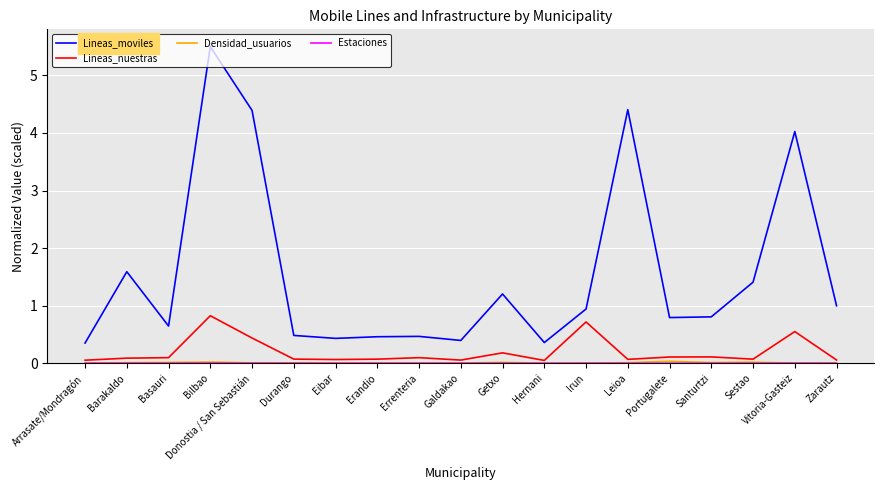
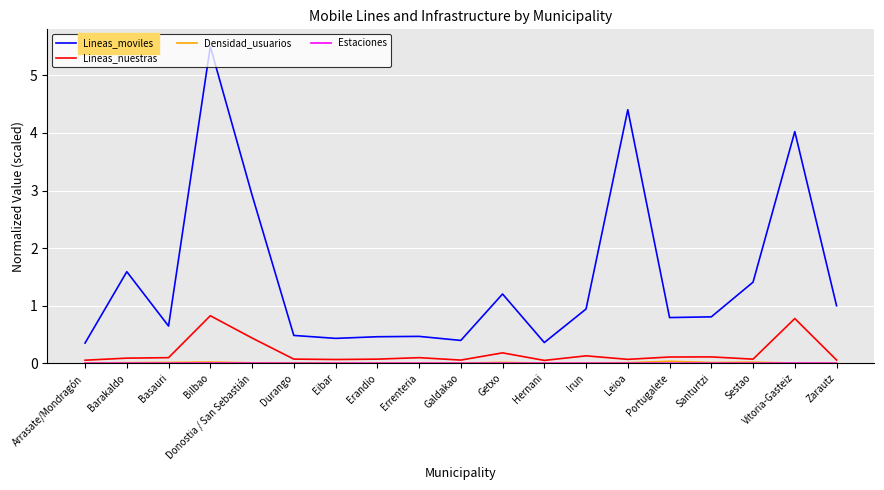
  {
    "Lineas_moviles": {
      "Arrasate/Mondragón": 0.4,
      "Barakaldo": 1.6,
      "Basauri": 0.6,
-     "Donostia / San Sebastián": 4.4,
+     "Donostia / San Sebastián": 2.9,
      "Durango": 0.5,
      "Eibar": 0.4,
      "Erandio": 0.5,
      "Errenteria": 0.5,
      "Galdakao": 0.4,
      "Getxo": 1.2,
      "Hernani": 0.4,
      "Irun": 0.9,
      "Leioa": 4.4,
      "Portugalete": 0.8,
      "Santurtzi": 0.8,
      "Sestao": 1.4,
      "Vitoria-Gasteiz": 4.0,
      "Zarautz": 1.0
    },
    "Lineas_nuestras": {
      "Arrasate/Mondragón": 0.1,
      "Barakaldo": 0.1,
      "Basauri": 0.1,
      "Bilbao": 0.8,
      "Donostia / San Sebastián": 0.4,
      "Durango": 0.1,
      "Eibar": 0.1,
      "Erandio": 0.1,
      "Errenteria": 0.1,
      "Galdakao": 0.1,
      "Getxo": 0.2,
      "Hernani": 0.0,
-     "Irun": 0.7,
+     "Irun": 0.1,
      "Leioa": 0.1,
      "Portugalete": 0.1,
      "Santurtzi": 0.1,
      "Sestao": 0.1,
-     "Vitoria-Gasteiz": 0.6,
+     "Vitoria-Gasteiz": 0.8,
      "Zarautz": 0.1
    }
  }
